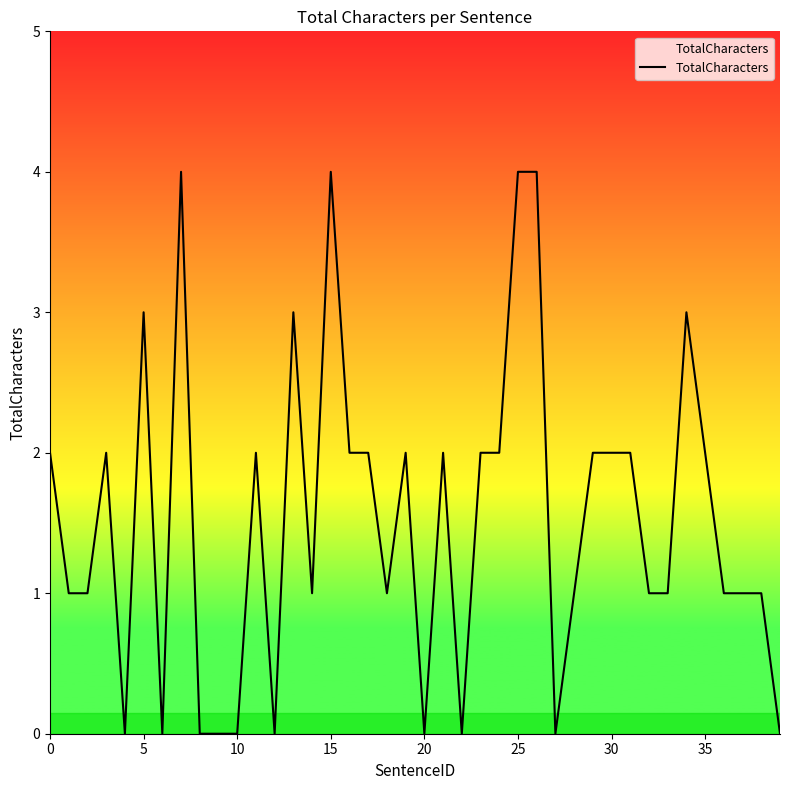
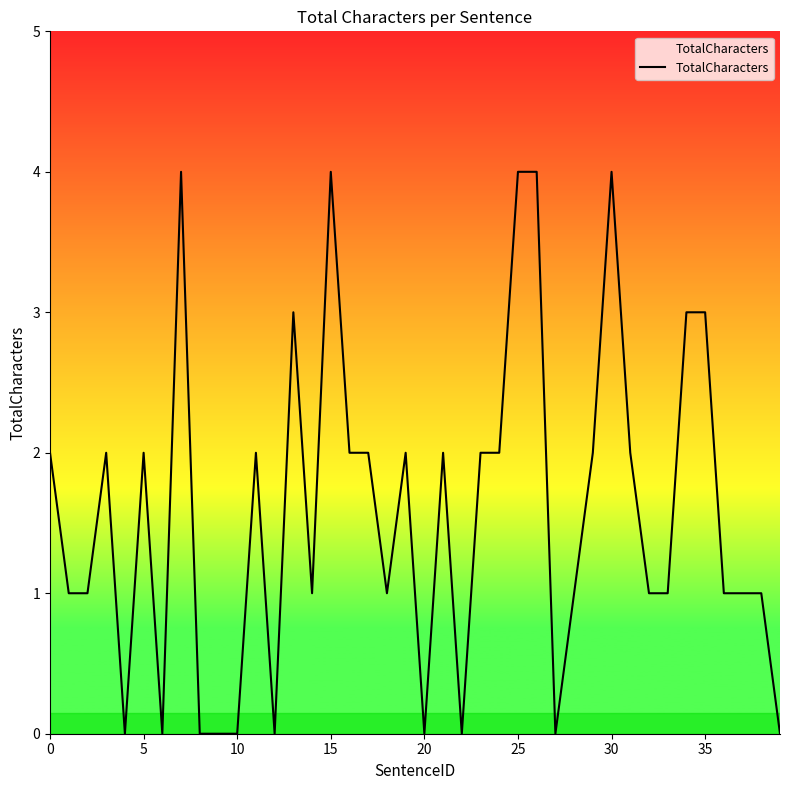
  {
    "0": 2,
-   "5": 3,
+   "5": 2,
    "15": 4,
    "25": 4,
-   "30": 2,
-   "35": 2
+   "30": 4,
+   "35": 3
  }
